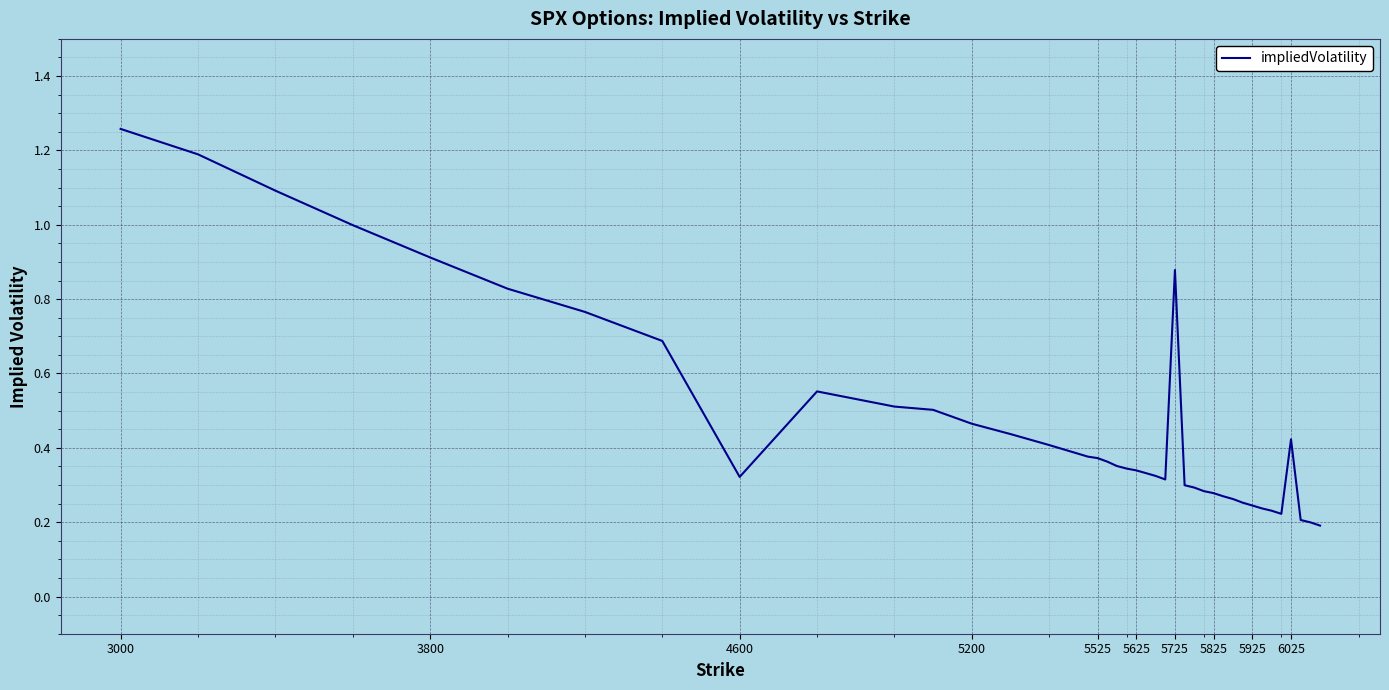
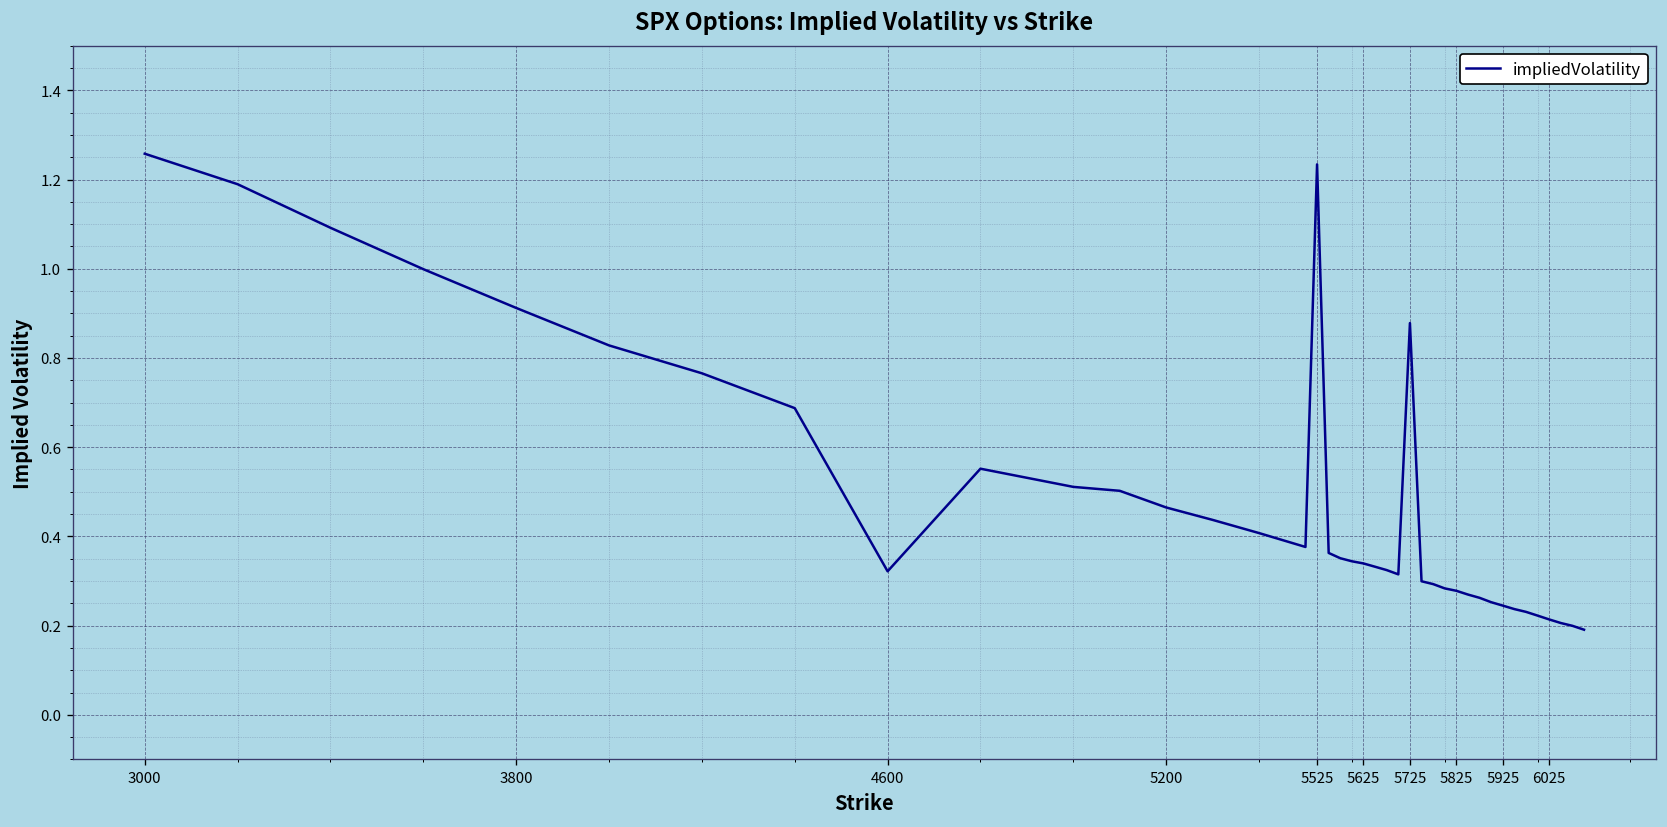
  {
    "3000": 1.26,
    "3800": 0.91,
    "4600": 0.32,
    "5200": 0.46,
-   "5525": 0.37,
+   "5525": 1.23,
    "5625": 0.34,
    "5725": 0.88,
    "5825": 0.28,
    "5925": 0.24,
-   "6025": 0.42
+   "6025": 0.21
  }
